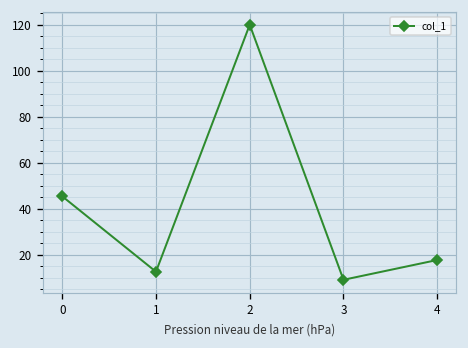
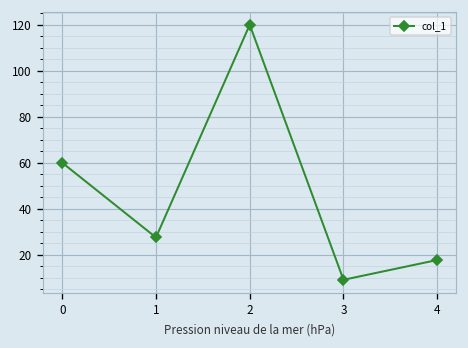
  {
-   "0": 45,
-   "1": 13,
+   "0": 60,
+   "1": 28,
    "2": 120,
    "3": 9,
    "4": 18
  }
